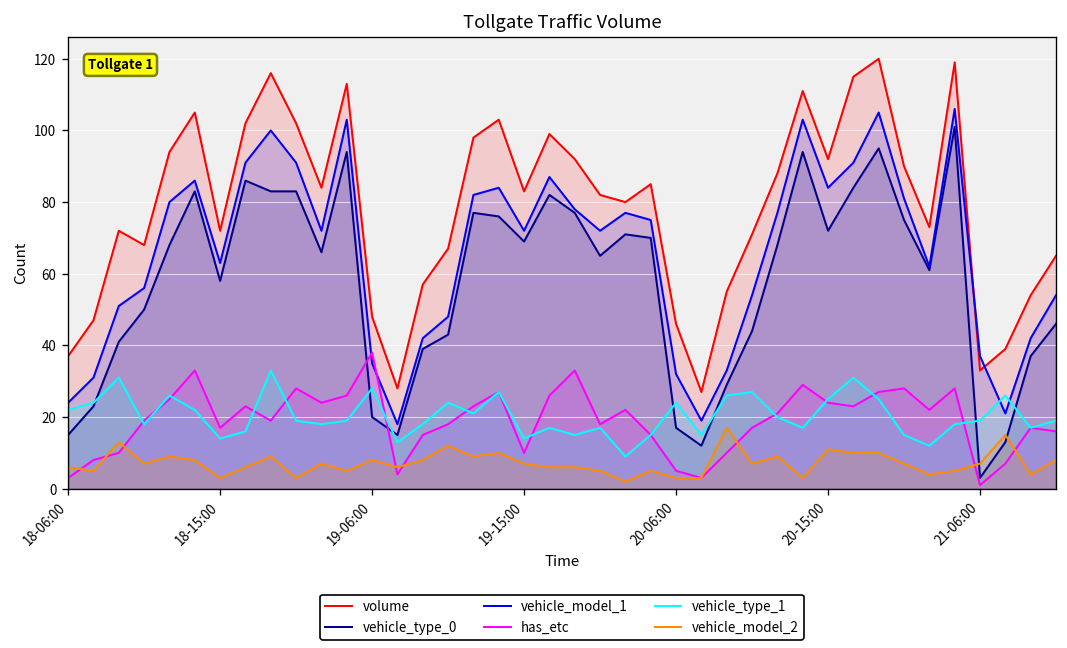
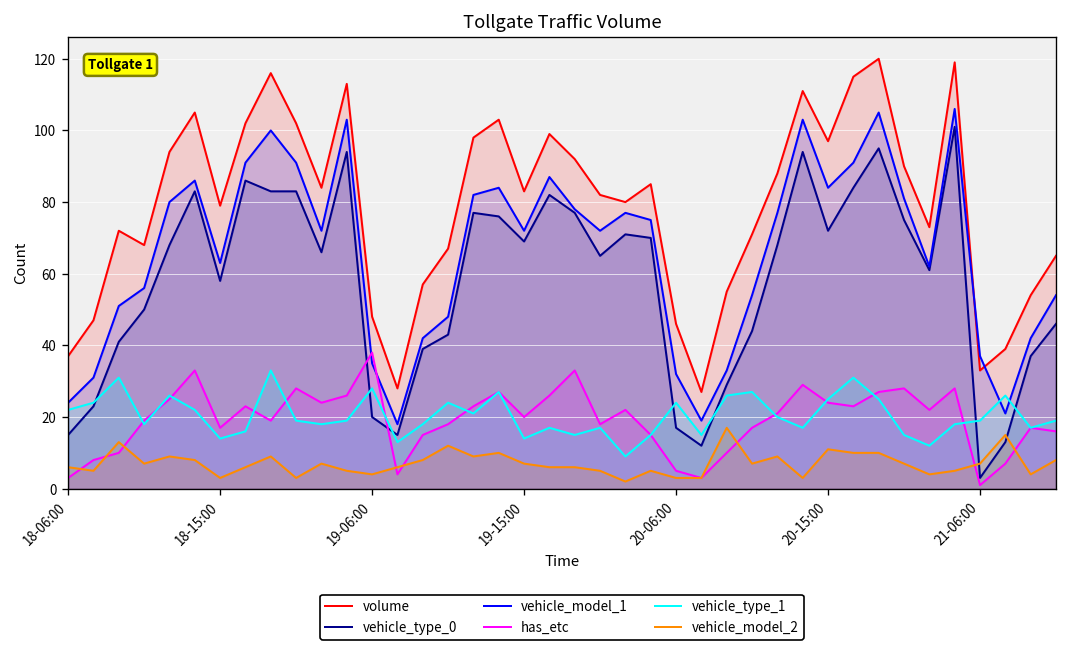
  {
    "volume": {
      "18-06:00": 37,
-     "18-15:00": 72,
+     "18-15:00": 79,
      "19-06:00": 48,
      "19-15:00": 83,
      "20-06:00": 46,
-     "20-15:00": 92,
+     "20-15:00": 97,
      "21-06:00": 33
    },
    "vehicle_type_0": {
      "18-06:00": 15,
      "18-15:00": 58,
      "19-06:00": 20,
      "19-15:00": 69,
      "20-06:00": 17,
      "20-15:00": 72,
      "21-06:00": 3
    },
    "vehicle_model_1": {
      "18-06:00": 24,
      "18-15:00": 63,
      "19-06:00": 35,
      "19-15:00": 72,
      "20-06:00": 32,
      "20-15:00": 84,
      "21-06:00": 37
    },
    "has_etc": {
      "18-06:00": 3,
      "18-15:00": 17,
      "19-06:00": 38,
-     "19-15:00": 10,
+     "19-15:00": 20,
      "20-06:00": 5,
      "20-15:00": 24,
      "21-06:00": 1
    },
    "vehicle_type_1": {
      "18-06:00": 22,
      "18-15:00": 14,
      "19-06:00": 28,
      "19-15:00": 14,
      "20-06:00": 24,
      "20-15:00": 25,
      "21-06:00": 19
    },
    "vehicle_model_2": {
      "18-06:00": 6,
      "18-15:00": 3,
-     "19-06:00": 8,
+     "19-06:00": 4,
      "19-15:00": 7,
      "20-06:00": 3,
      "20-15:00": 11,
      "21-06:00": 7
    }
  }
